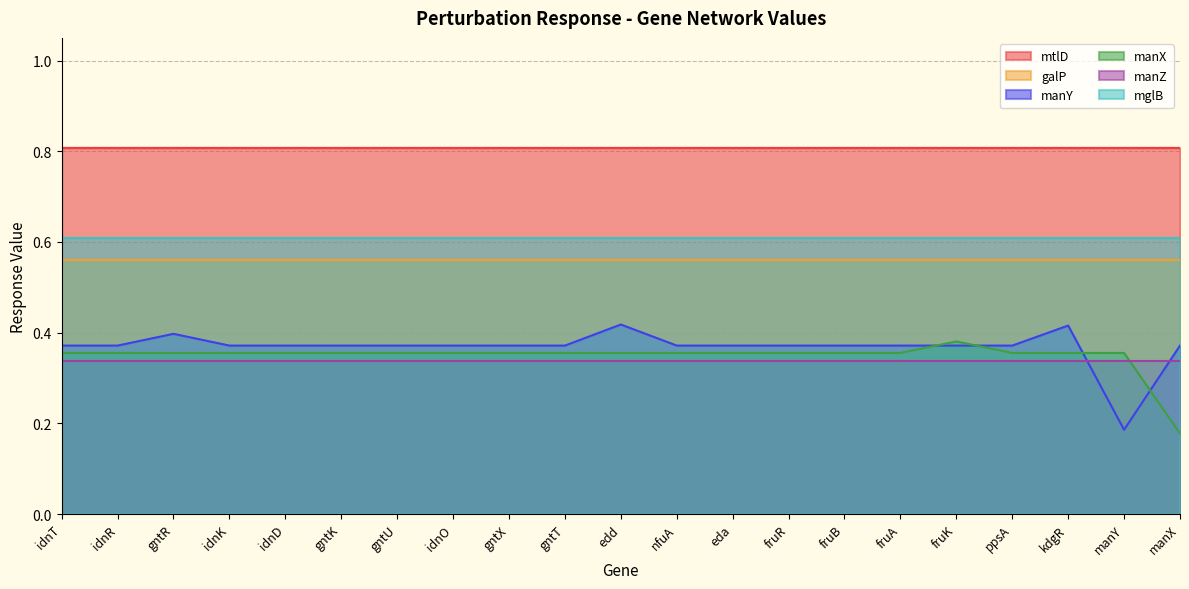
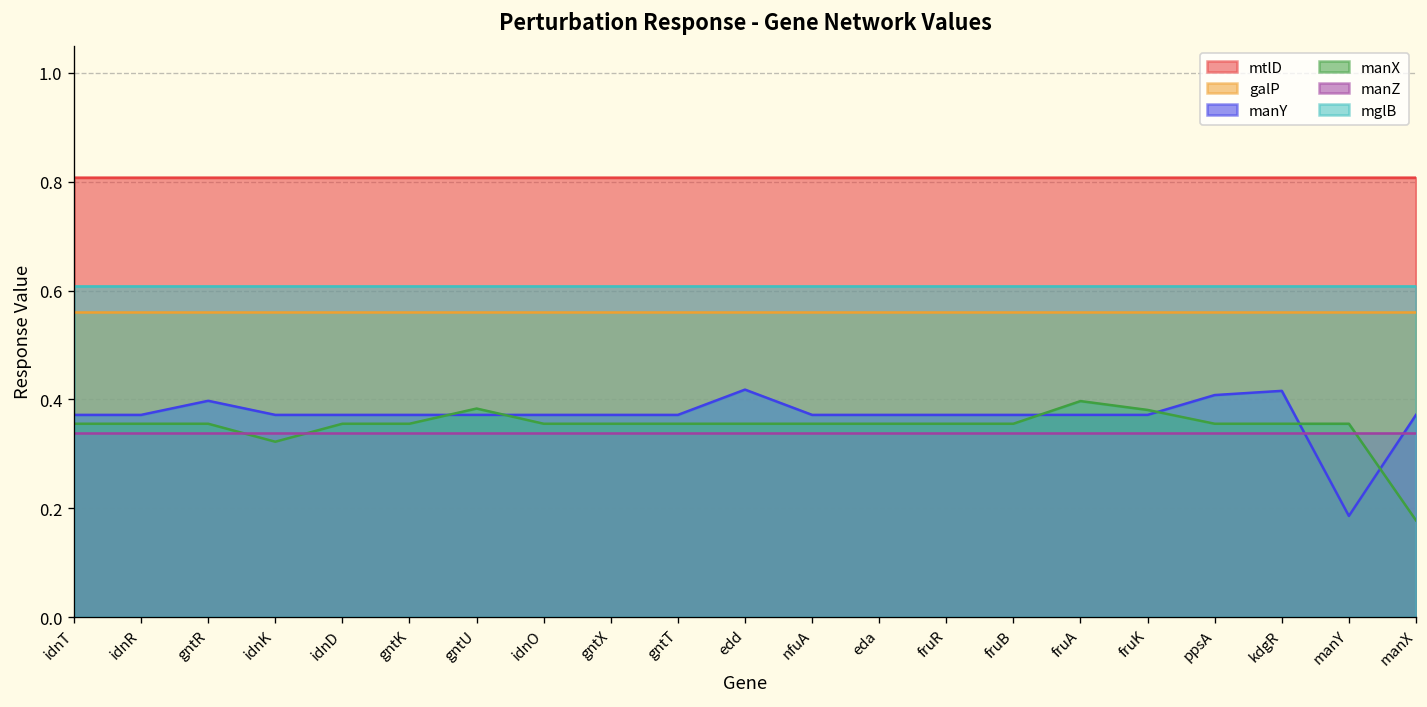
  {
    "mtlD": {
      "idnT": 0.81,
      "idnR": 0.81,
      "gntR": 0.81,
      "idnK": 0.81,
      "idnD": 0.81,
      "gntK": 0.81,
      "gntU": 0.81,
      "idnO": 0.81,
      "gntX": 0.81,
      "gntT": 0.81,
      "edd": 0.81,
      "nfuA": 0.81,
      "eda": 0.81,
      "fruR": 0.81,
      "fruB": 0.81,
      "fruA": 0.81,
      "fruK": 0.81,
      "ppsA": 0.81,
      "kdgR": 0.81,
      "manY": 0.81,
      "manX": 0.81
    },
    "galP": {
      "idnT": 0.56,
      "idnR": 0.56,
      "gntR": 0.56,
      "idnK": 0.56,
      "idnD": 0.56,
      "gntK": 0.56,
      "gntU": 0.56,
      "idnO": 0.56,
      "gntX": 0.56,
      "gntT": 0.56,
      "edd": 0.56,
      "nfuA": 0.56,
      "eda": 0.56,
      "fruR": 0.56,
      "fruB": 0.56,
      "fruA": 0.56,
      "fruK": 0.56,
      "ppsA": 0.56,
      "kdgR": 0.56,
      "manY": 0.56,
      "manX": 0.56
    },
    "manY": {
      "idnT": 0.37,
      "idnR": 0.37,
      "gntR": 0.40,
      "idnK": 0.37,
      "idnD": 0.37,
      "gntK": 0.37,
      "gntU": 0.37,
      "idnO": 0.37,
      "gntX": 0.37,
      "gntT": 0.37,
      "edd": 0.42,
      "nfuA": 0.37,
      "eda": 0.37,
      "fruR": 0.37,
      "fruB": 0.37,
      "fruA": 0.37,
      "fruK": 0.37,
-     "ppsA": 0.37,
+     "ppsA": 0.41,
      "kdgR": 0.42,
      "manY": 0.19,
      "manX": 0.37
    },
    "manX": {
      "idnT": 0.36,
      "idnR": 0.36,
      "gntR": 0.36,
-     "idnK": 0.36,
+     "idnK": 0.32,
      "idnD": 0.36,
      "gntK": 0.36,
-     "gntU": 0.36,
+     "gntU": 0.38,
      "idnO": 0.36,
      "gntX": 0.36,
      "gntT": 0.36,
      "edd": 0.36,
      "nfuA": 0.36,
      "eda": 0.36,
      "fruR": 0.36,
      "fruB": 0.36,
-     "fruA": 0.36,
+     "fruA": 0.40,
      "fruK": 0.38,
      "ppsA": 0.36,
      "kdgR": 0.36,
      "manY": 0.36,
      "manX": 0.18
    },
    "manZ": {
      "idnT": 0.34,
      "idnR": 0.34,
      "gntR": 0.34,
      "idnK": 0.34,
      "idnD": 0.34,
      "gntK": 0.34,
      "gntU": 0.34,
      "idnO": 0.34,
      "gntX": 0.34,
      "gntT": 0.34,
      "edd": 0.34,
      "nfuA": 0.34,
      "eda": 0.34,
      "fruR": 0.34,
      "fruB": 0.34,
      "fruA": 0.34,
      "fruK": 0.34,
      "ppsA": 0.34,
      "kdgR": 0.34,
      "manY": 0.34,
      "manX": 0.34
    },
    "mglB": {
      "idnT": 0.61,
      "idnR": 0.61,
      "gntR": 0.61,
      "idnK": 0.61,
      "idnD": 0.61,
      "gntK": 0.61,
      "gntU": 0.61,
      "idnO": 0.61,
      "gntX": 0.61,
      "gntT": 0.61,
      "edd": 0.61,
      "nfuA": 0.61,
      "eda": 0.61,
      "fruR": 0.61,
      "fruB": 0.61,
      "fruA": 0.61,
      "fruK": 0.61,
      "ppsA": 0.61,
      "kdgR": 0.61,
      "manY": 0.61,
      "manX": 0.61
    }
  }
